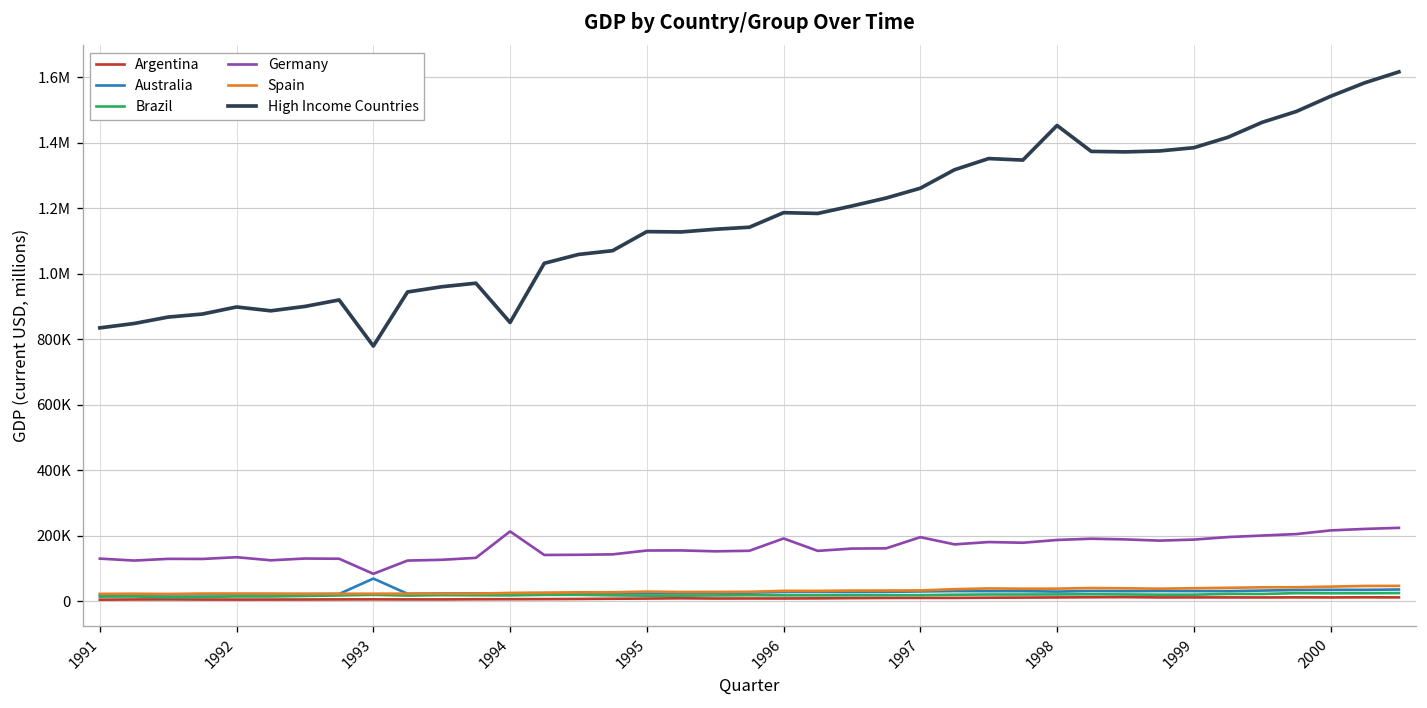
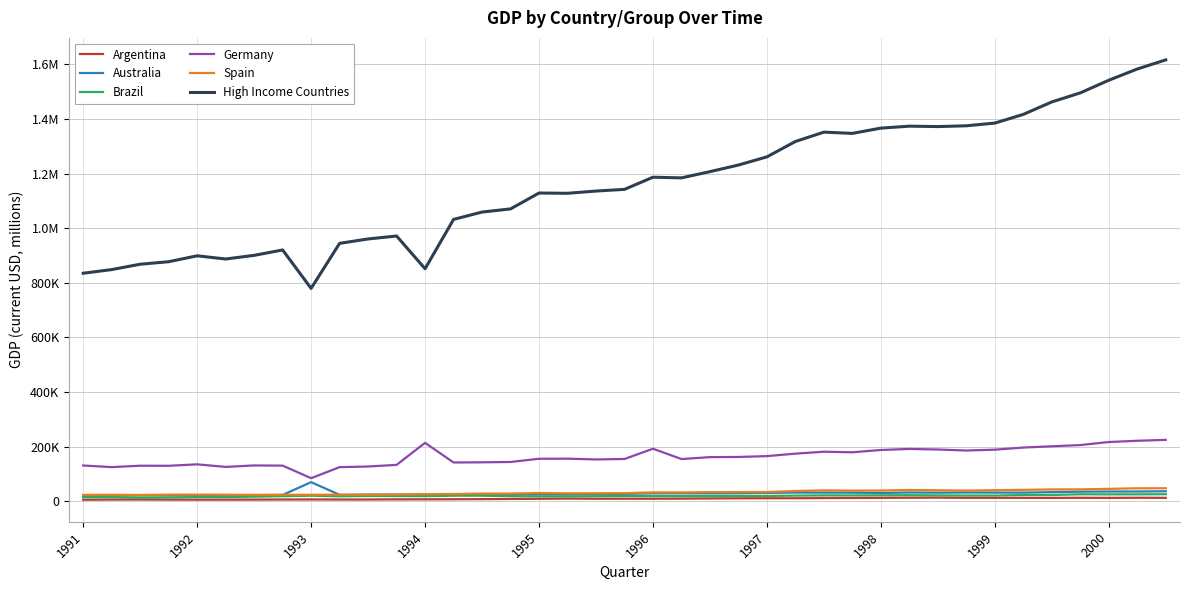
  {
    "Argentina": {
      "1992": 10000,
      "1993": 10000,
      "1994": 10000,
      "1996": 10000,
      "2000": 10000
    },
    "Australia": {
      "1993": 70000,
      "2000": 40000
    },
    "Brazil": {
      "1996": 20000,
      "2000": 20000
    },
    "Germany": {
      "1991": 130000,
      "1992": 130000,
      "1993": 80000,
      "1994": 210000,
      "1995": 160000,
      "1996": 190000,
-     "1997": 200000,
+     "1997": 160000,
      "1998": 190000,
      "1999": 190000,
      "2000": 220000
    },
    "Spain": {
      "2000": 40000
    },
    "High Income Countries": {
      "1991": 830000,
      "1992": 900000,
      "1993": 780000,
      "1994": 850000,
      "1995": 1130000,
      "1996": 1190000,
      "1997": 1260000,
-     "1998": 1450000,
+     "1998": 1370000,
      "1999": 1380000,
      "2000": 1540000
    }
  }
